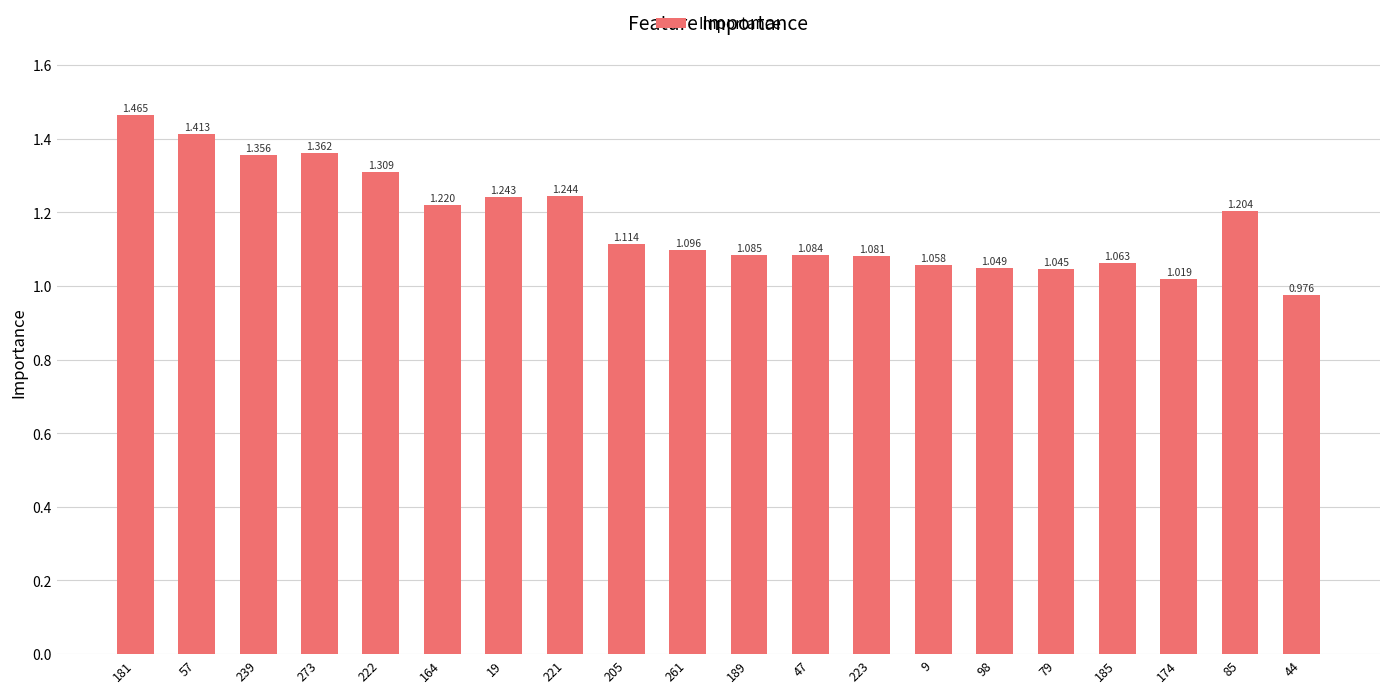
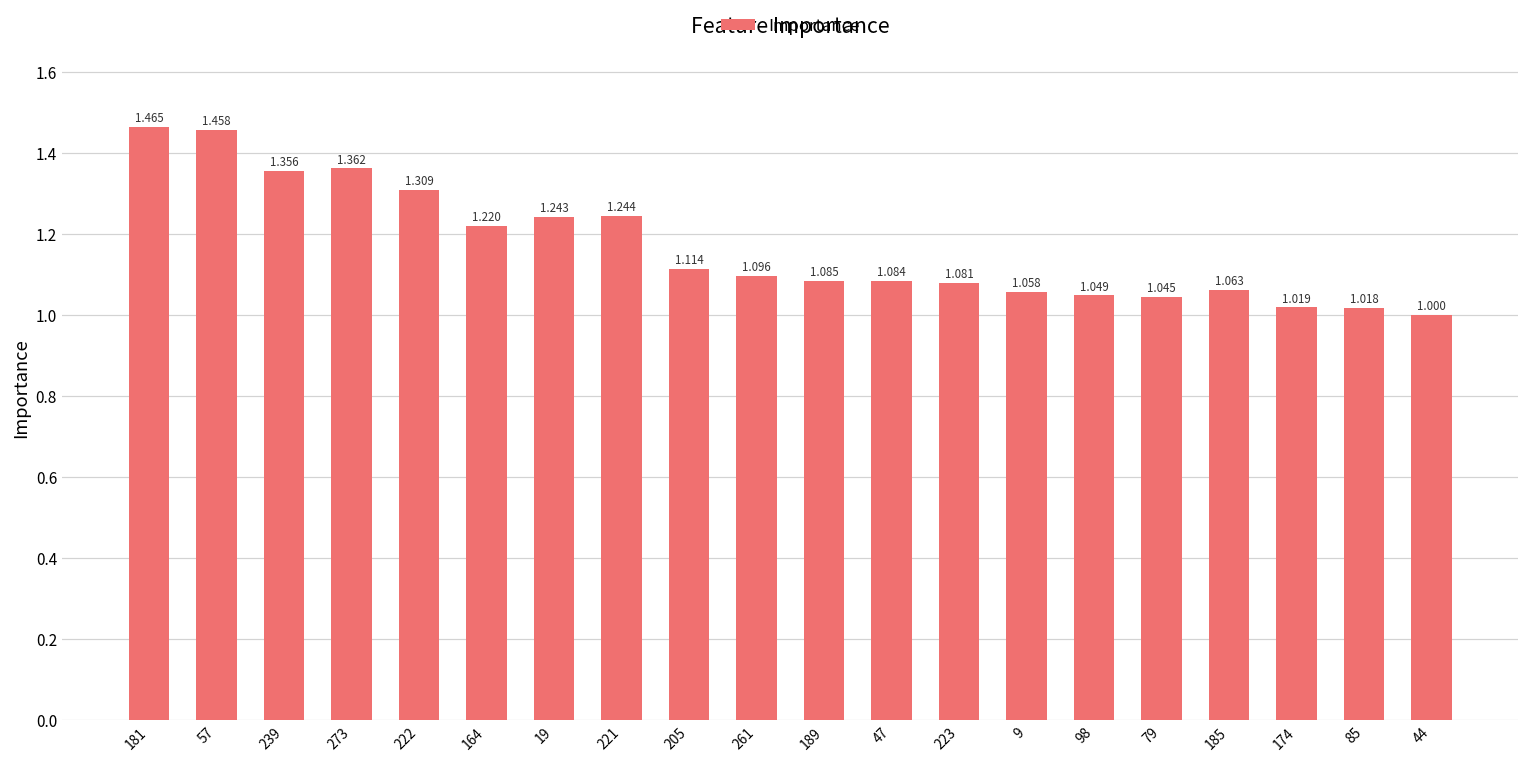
  {
    "181": 1.465,
-   "57": 1.413,
+   "57": 1.458,
    "239": 1.356,
    "273": 1.362,
    "222": 1.309,
    "164": 1.220,
    "19": 1.243,
    "221": 1.244,
    "205": 1.114,
    "261": 1.096,
    "189": 1.085,
    "47": 1.084,
    "223": 1.081,
    "9": 1.058,
    "98": 1.049,
    "79": 1.045,
    "185": 1.063,
    "174": 1.019,
-   "85": 1.204,
-   "44": 0.976
+   "85": 1.018,
+   "44": 1.000
  }
